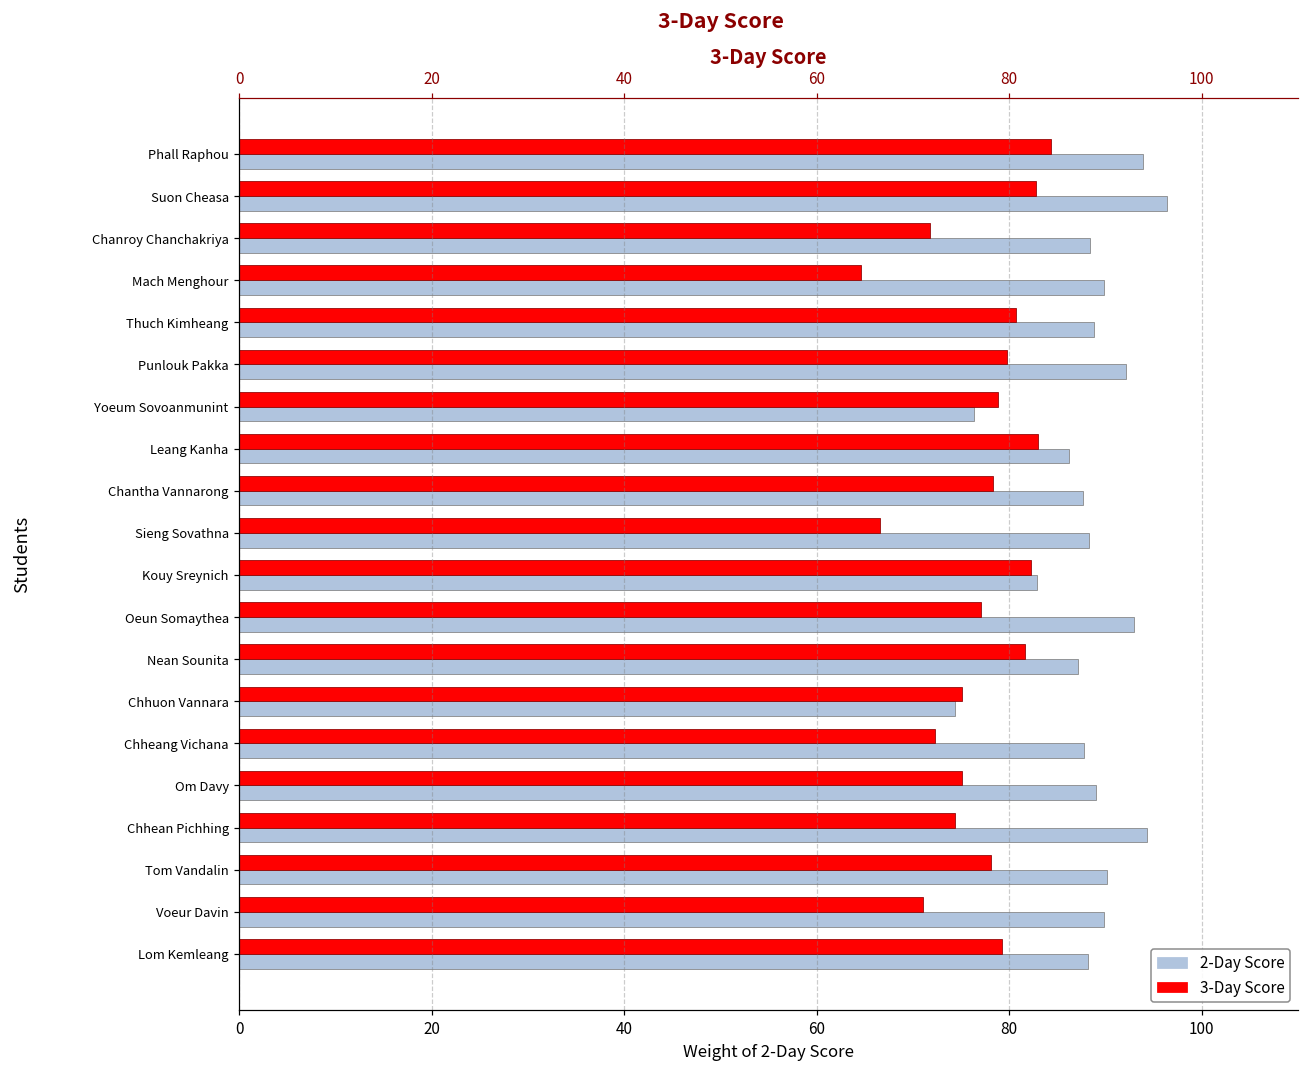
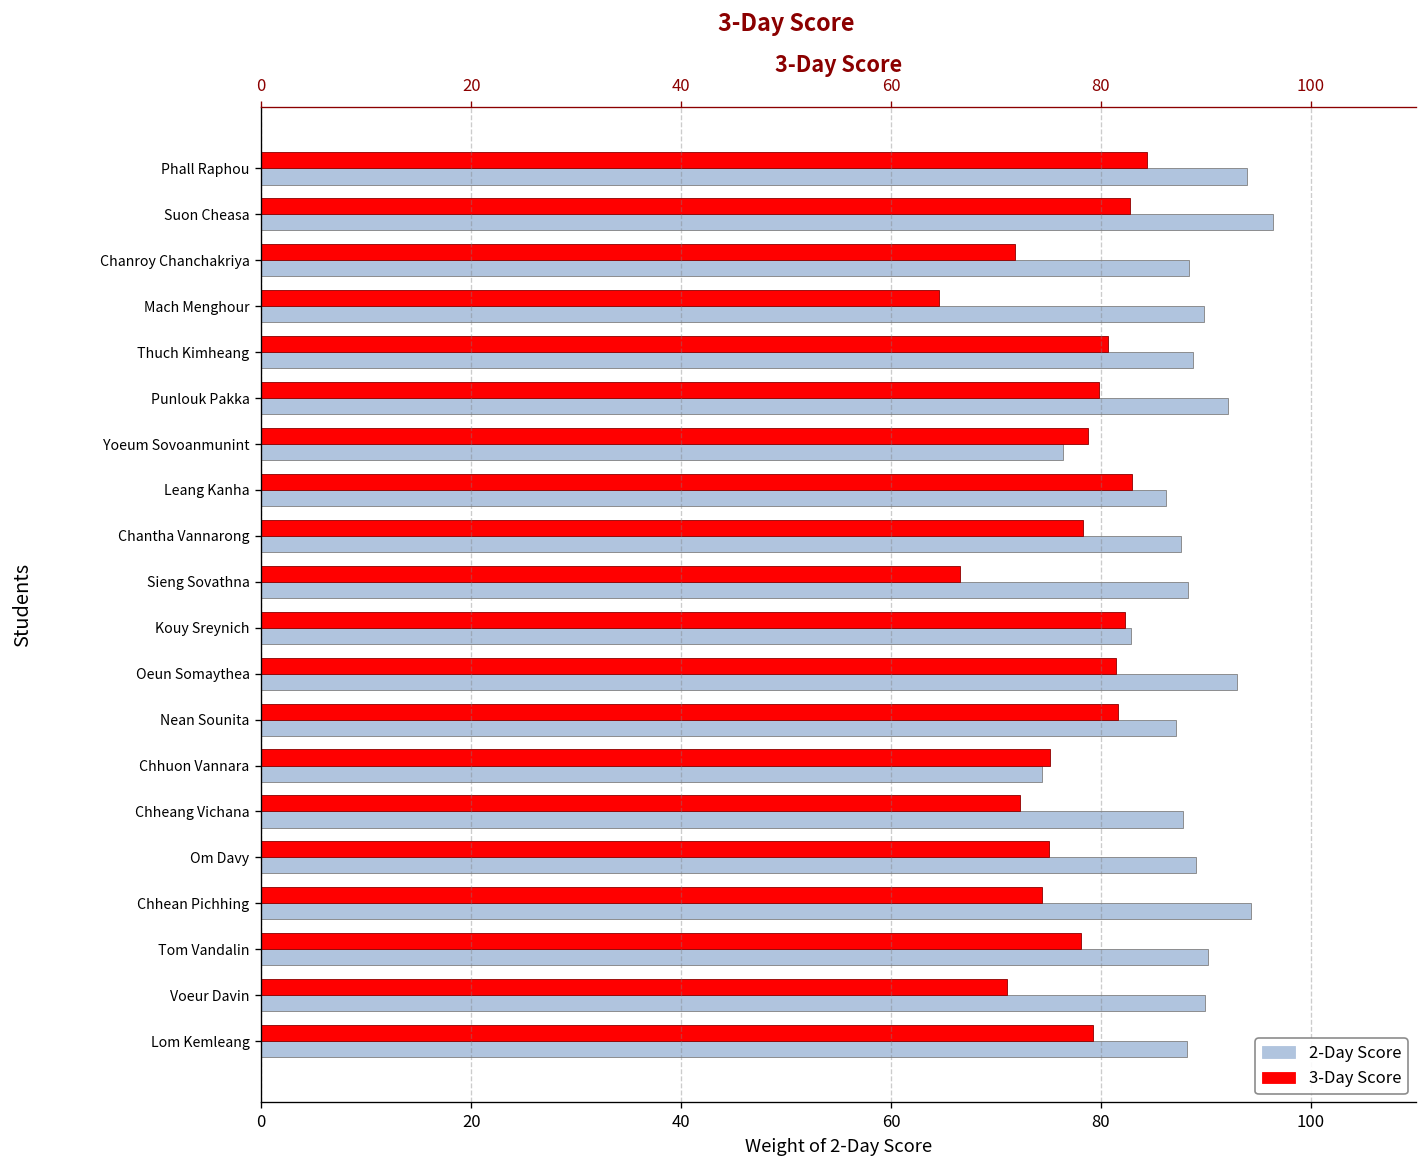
  {
    "2-Day Score": {
      "Phall Raphou": 94,
      "Suon Cheasa": 96,
      "Chanroy Chanchakriya": 88,
      "Mach Menghour": 90,
      "Thuch Kimheang": 89,
      "Punlouk Pakka": 92,
      "Yoeum Sovoanmunint": 76,
      "Leang Kanha": 86,
      "Chantha Vannarong": 88,
      "Sieng Sovathna": 88,
      "Kouy Sreynich": 83,
      "Oeun Somaythea": 93,
      "Nean Sounita": 87,
      "Chhuon Vannara": 74,
      "Chheang Vichana": 88,
      "Om Davy": 89,
      "Chhean Pichhing": 94,
      "Tom Vandalin": 90,
      "Voeur Davin": 90,
      "Lom Kemleang": 88
    },
    "3-Day Score": {
      "Phall Raphou": 84,
      "Suon Cheasa": 83,
      "Chanroy Chanchakriya": 72,
      "Mach Menghour": 65,
      "Thuch Kimheang": 81,
      "Punlouk Pakka": 80,
      "Yoeum Sovoanmunint": 79,
      "Leang Kanha": 83,
      "Chantha Vannarong": 78,
      "Sieng Sovathna": 67,
      "Kouy Sreynich": 82,
-     "Oeun Somaythea": 77,
+     "Oeun Somaythea": 81,
      "Nean Sounita": 82,
      "Chhuon Vannara": 75,
      "Chheang Vichana": 72,
      "Om Davy": 75,
      "Chhean Pichhing": 74,
      "Tom Vandalin": 78,
      "Voeur Davin": 71,
      "Lom Kemleang": 79
    }
  }
